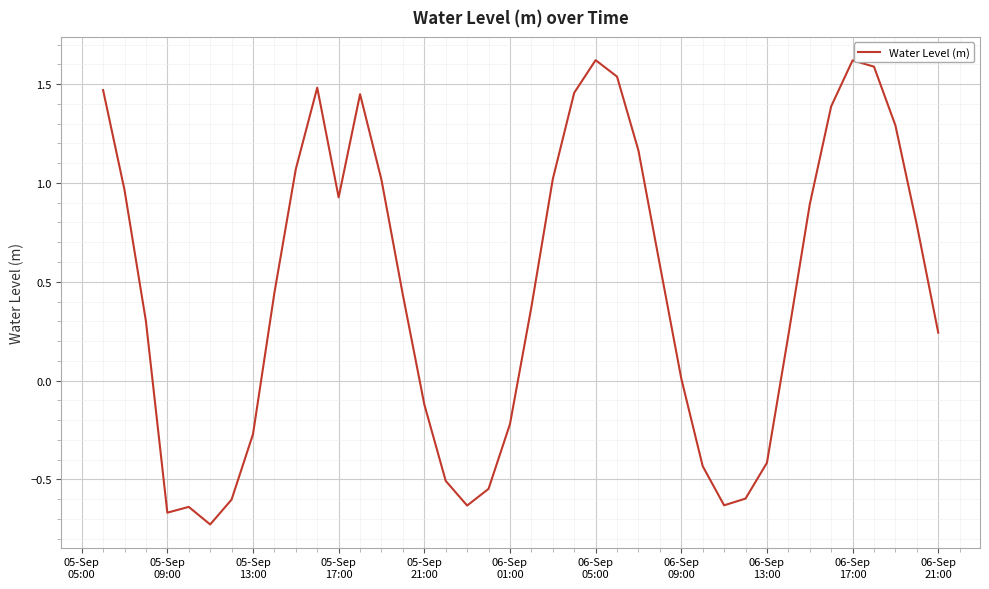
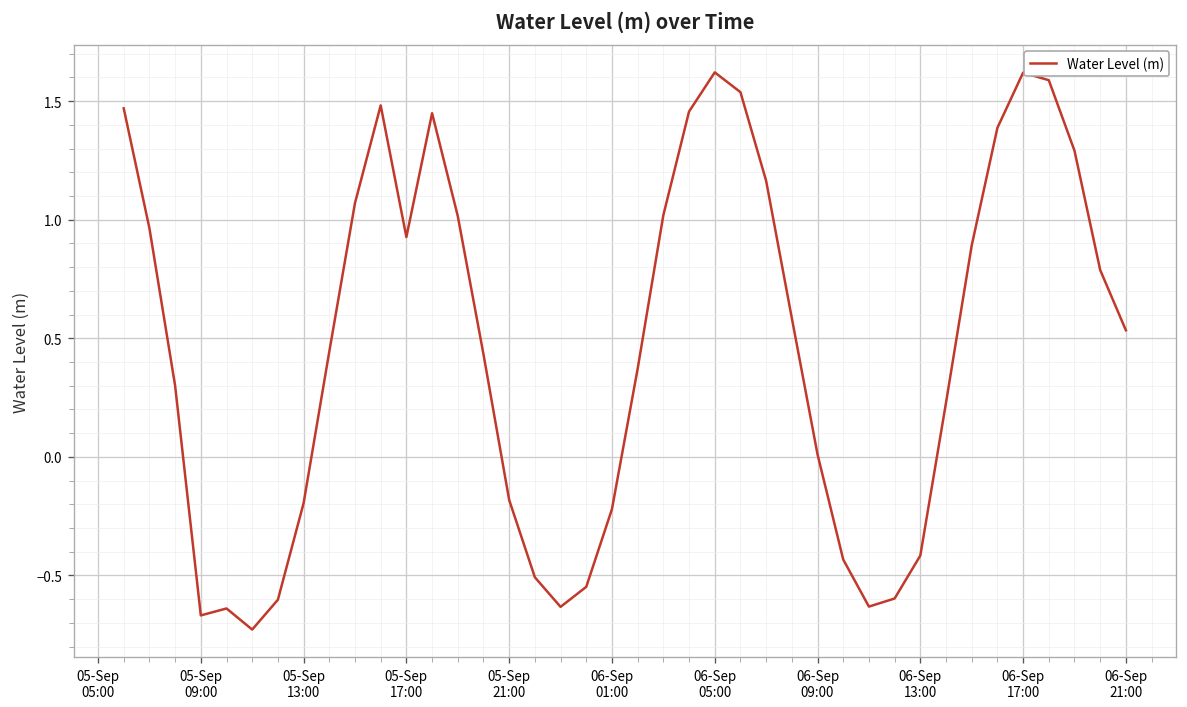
  {
    "05-Sep 09:00": -0.67,
-   "05-Sep 13:00": -0.27,
+   "05-Sep 13:00": -0.20,
    "05-Sep 17:00": 0.93,
-   "05-Sep 21:00": -0.12,
+   "05-Sep 21:00": -0.18,
    "06-Sep 01:00": -0.22,
    "06-Sep 05:00": 1.62,
    "06-Sep 09:00": 0.01,
    "06-Sep 13:00": -0.42,
    "06-Sep 17:00": 1.62,
-   "06-Sep 21:00": 0.24
+   "06-Sep 21:00": 0.53
  }
